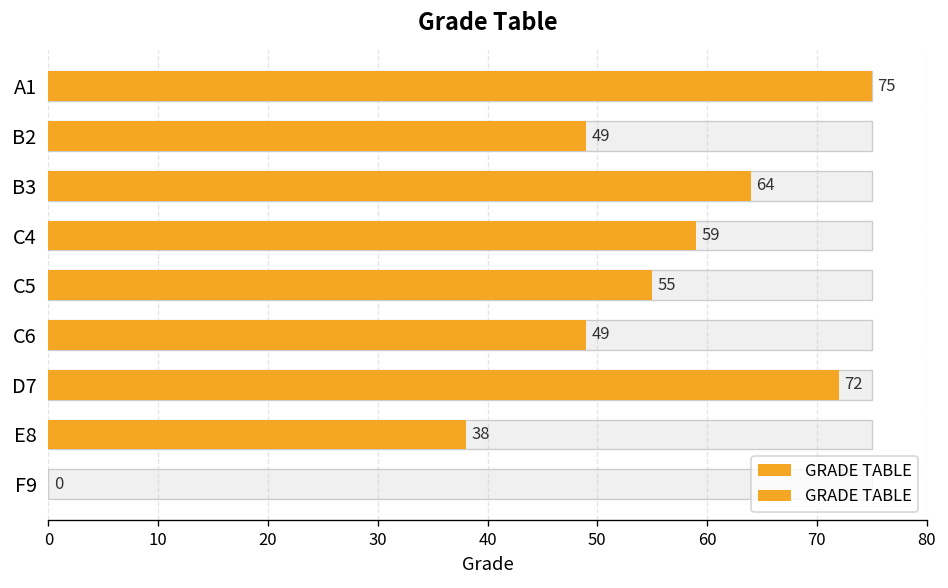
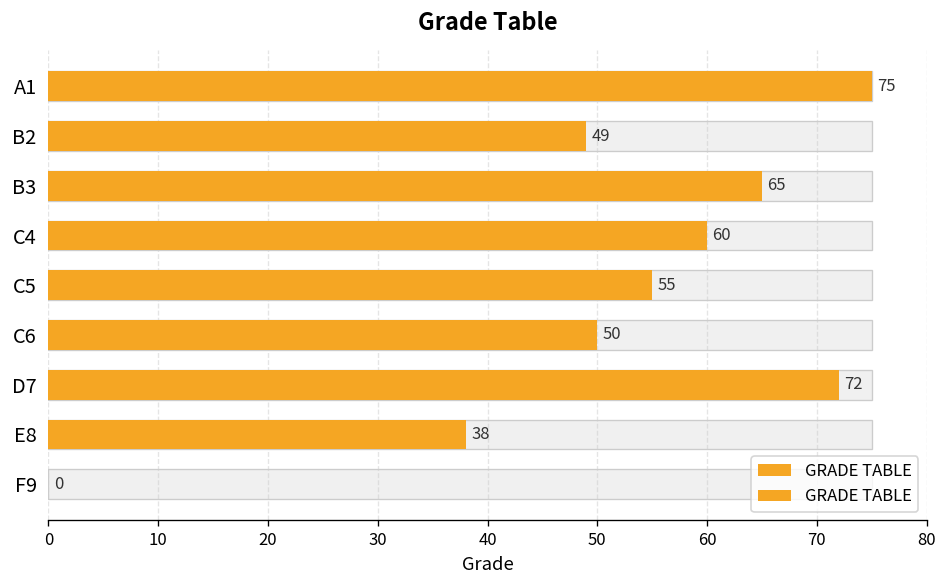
  {
    "GRADE TABLE": {
      "A1": 75,
-     "B3": 64,
-     "C4": 59,
-     "C6": 49,
+     "B3": 65,
+     "C4": 60,
+     "C6": 50,
      "F9": 0
    }
  }
